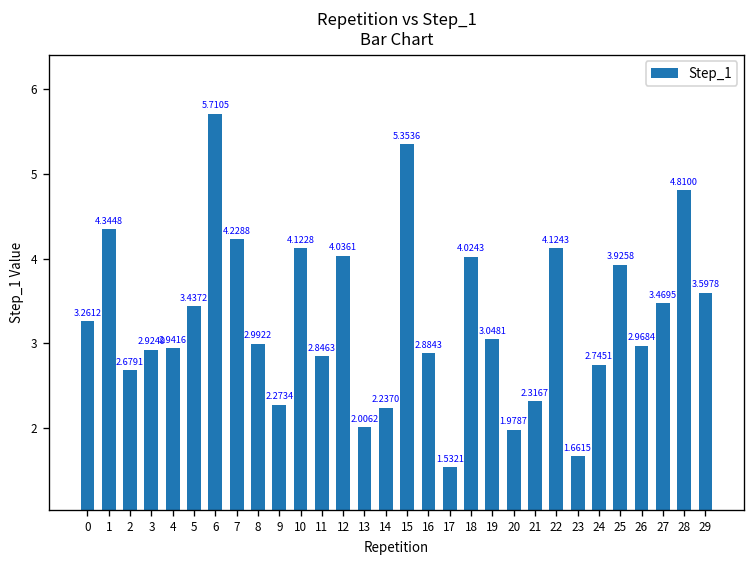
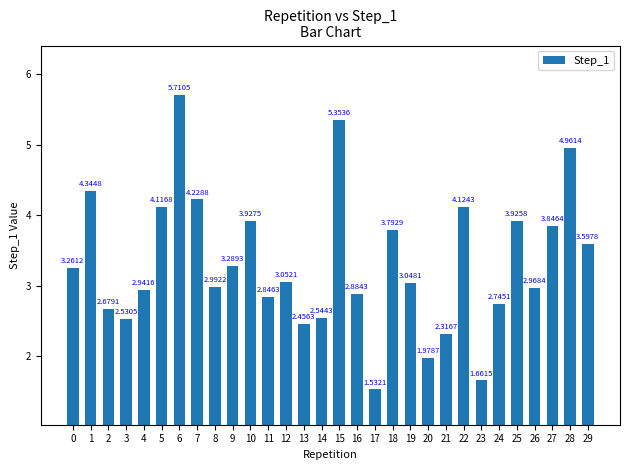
  {
    "0": 3.2612,
    "1": 4.3448,
    "2": 2.6791,
-   "3": 2.9249,
-   "5": 3.4372,
+   "3": 2.5305,
+   "5": 4.1168,
    "6": 5.7105,
    "7": 4.2288,
    "8": 2.9922,
-   "9": 2.2734,
-   "10": 4.1228,
+   "9": 3.2893,
+   "10": 3.9275,
    "11": 2.8463,
-   "12": 4.0361,
-   "13": 2.0062,
-   "14": 2.2370,
+   "12": 3.0521,
+   "13": 2.4563,
+   "14": 2.5443,
    "15": 5.3536,
    "16": 2.8843,
    "17": 1.5321,
-   "18": 4.0243,
+   "18": 3.7929,
    "19": 3.0481,
    "20": 1.9787,
    "21": 2.3167,
    "22": 4.1243,
    "23": 1.6615,
    "24": 2.7451,
    "25": 3.9258,
    "26": 2.9684,
-   "27": 3.4695,
-   "28": 4.8100,
+   "27": 3.8464,
+   "28": 4.9614,
    "29": 3.5978
  }
